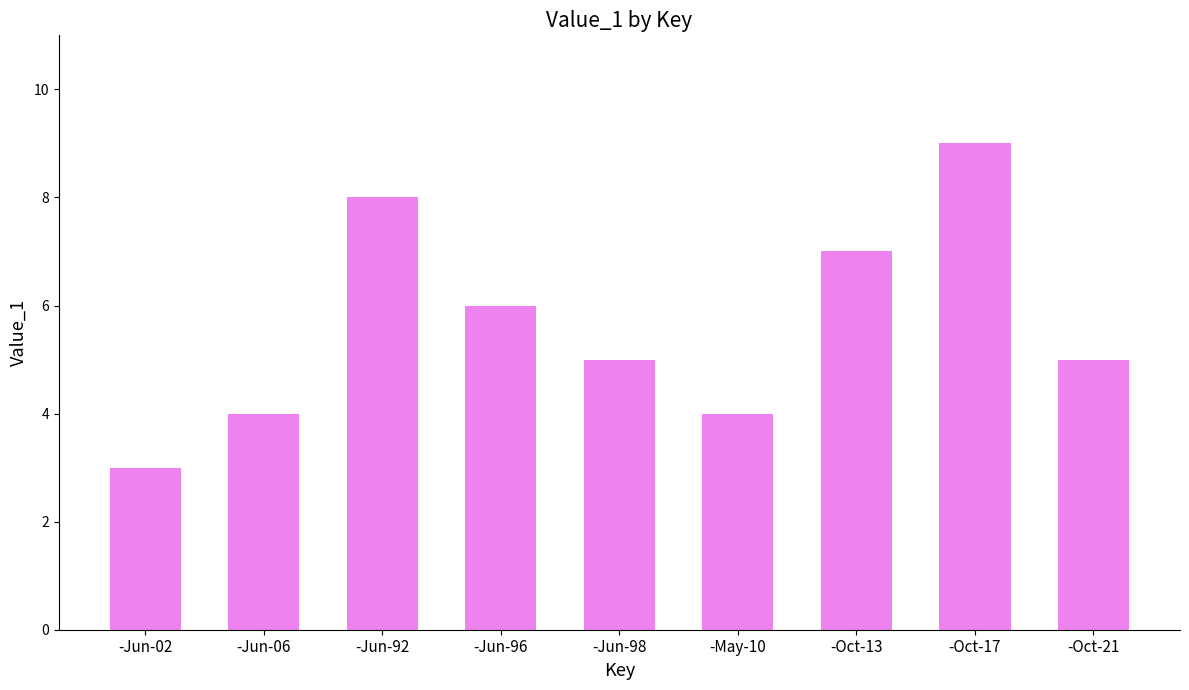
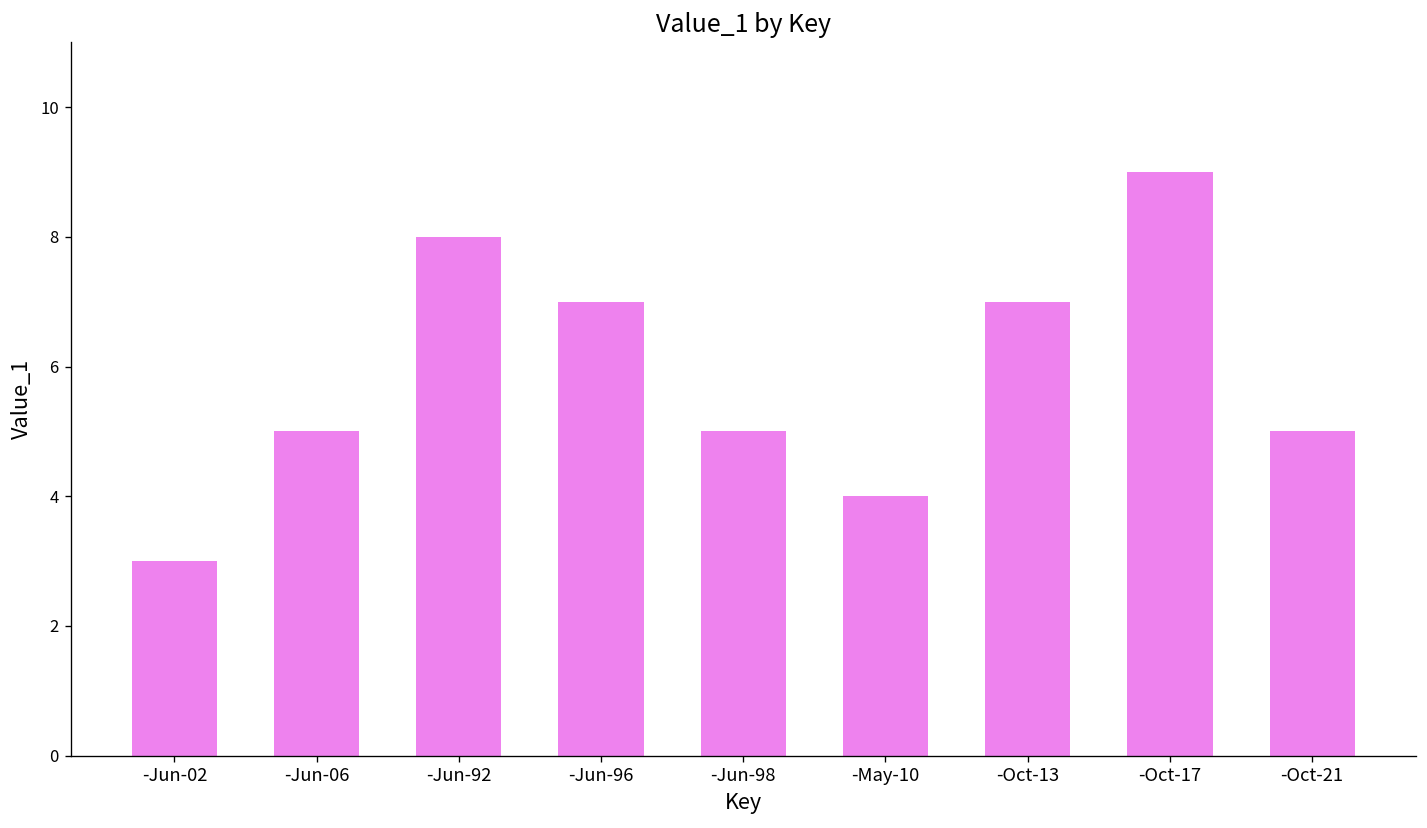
  {
    "-Jun-02": 3,
-   "-Jun-06": 4,
+   "-Jun-06": 5,
    "-Jun-92": 8,
-   "-Jun-96": 6,
+   "-Jun-96": 7,
    "-Jun-98": 5,
    "-May-10": 4,
    "-Oct-13": 7,
    "-Oct-17": 9,
    "-Oct-21": 5
  }
